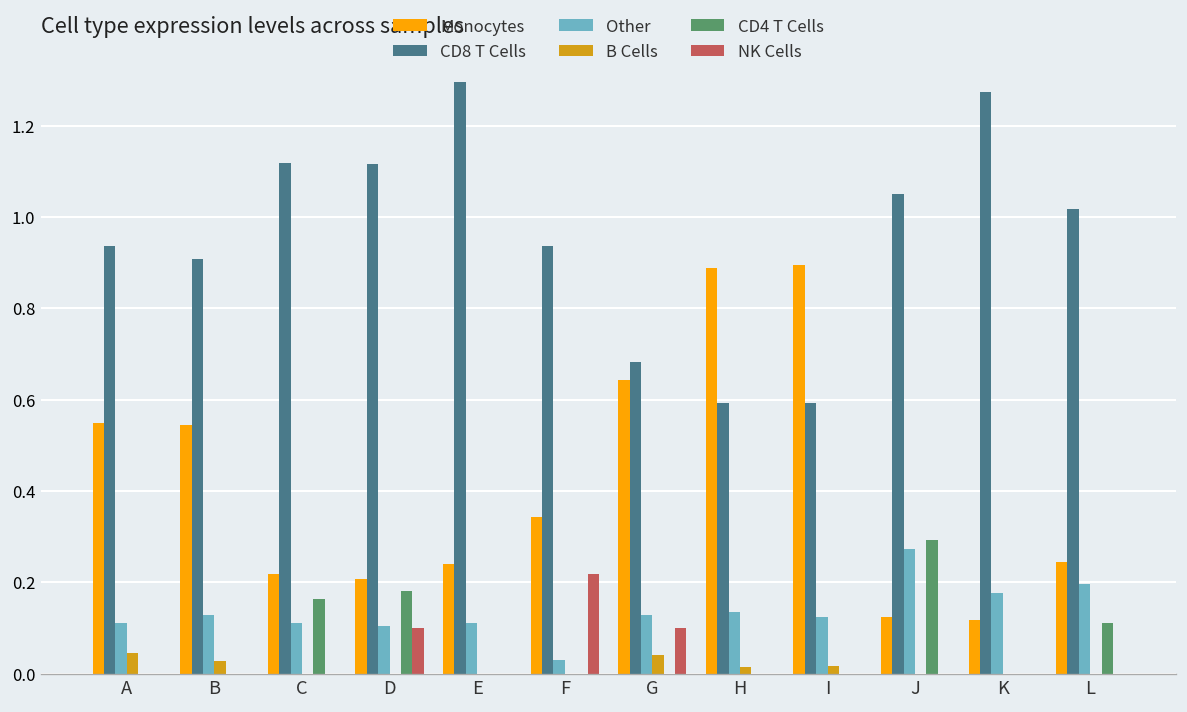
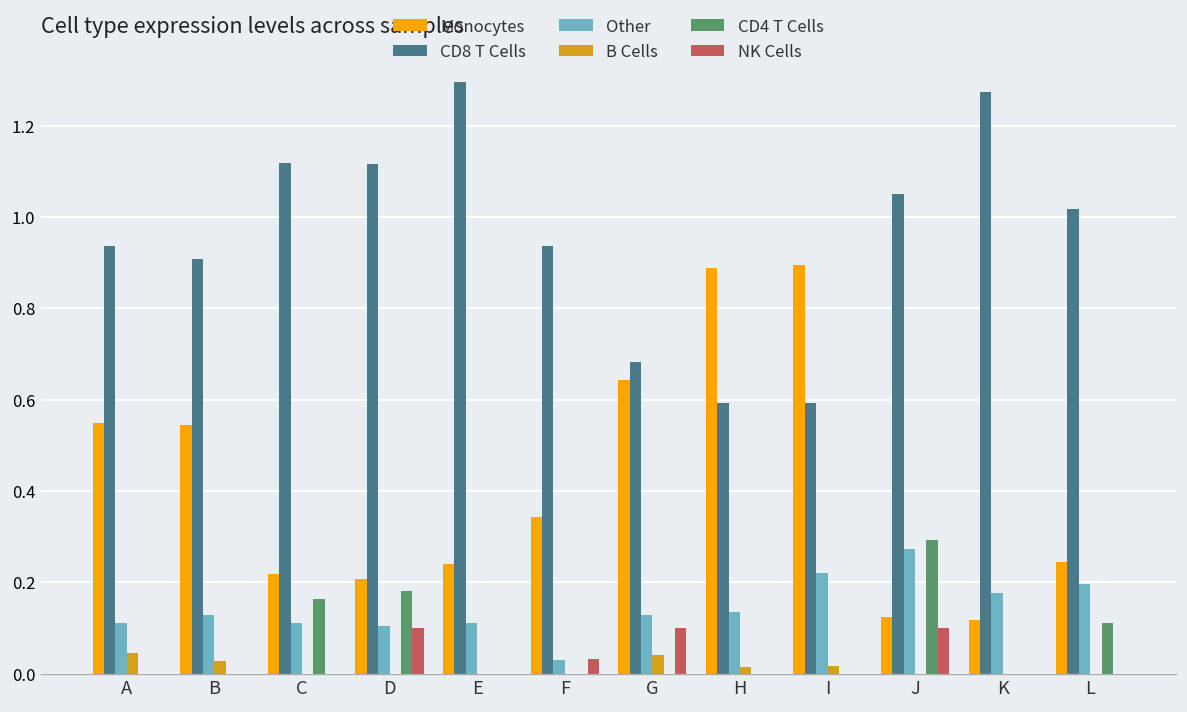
  {
    "Other": {
      "A": 0.11,
      "B": 0.13,
      "C": 0.11,
      "D": 0.10,
      "E": 0.11,
      "F": 0.03,
      "G": 0.13,
      "H": 0.14,
-     "I": 0.12,
+     "I": 0.22,
      "J": 0.27,
      "K": 0.18,
      "L": 0.20
    },
    "NK Cells": {
      "A": 0.00,
      "B": 0.00,
      "C": 0.00,
      "D": 0.10,
      "E": 0.00,
-     "F": 0.22,
+     "F": 0.03,
      "G": 0.10,
      "H": 0.00,
      "I": 0.00,
-     "J": 0.0,
+     "J": 0.1,
      "K": 0.00,
      "L": 0.00
    }
  }
